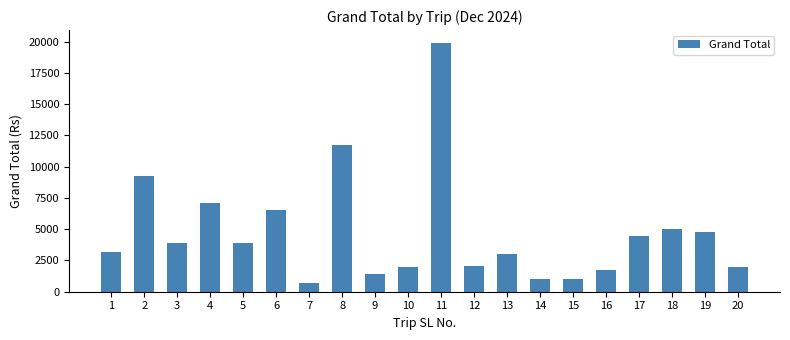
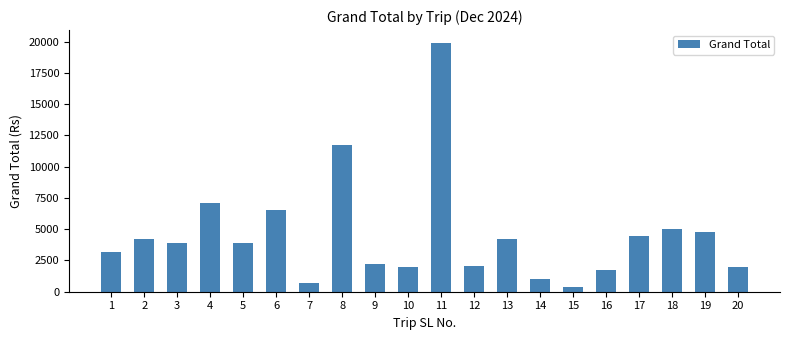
  {
    "1": 3200,
-   "2": 9200,
+   "2": 4200,
    "3": 3900,
    "4": 7100,
    "5": 3900,
    "6": 6500,
    "7": 700,
    "8": 11700,
-   "9": 1400,
+   "9": 2200,
    "10": 2000,
    "11": 19900,
    "12": 2100,
-   "13": 3000,
+   "13": 4200,
    "14": 1000,
-   "15": 1000,
+   "15": 400,
    "16": 1800,
    "17": 4500,
    "18": 5000,
    "19": 4800,
    "20": 2000
  }
